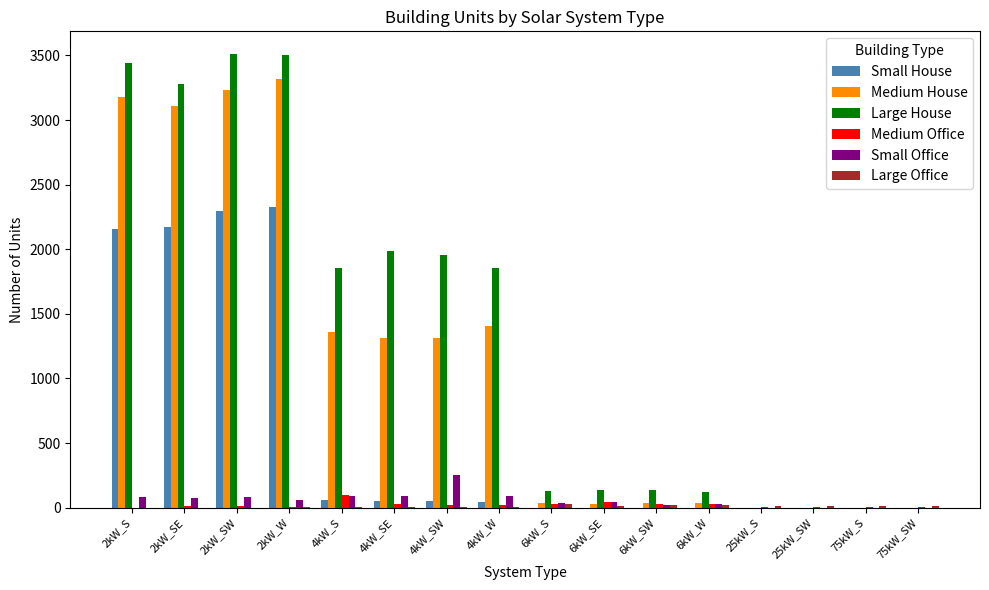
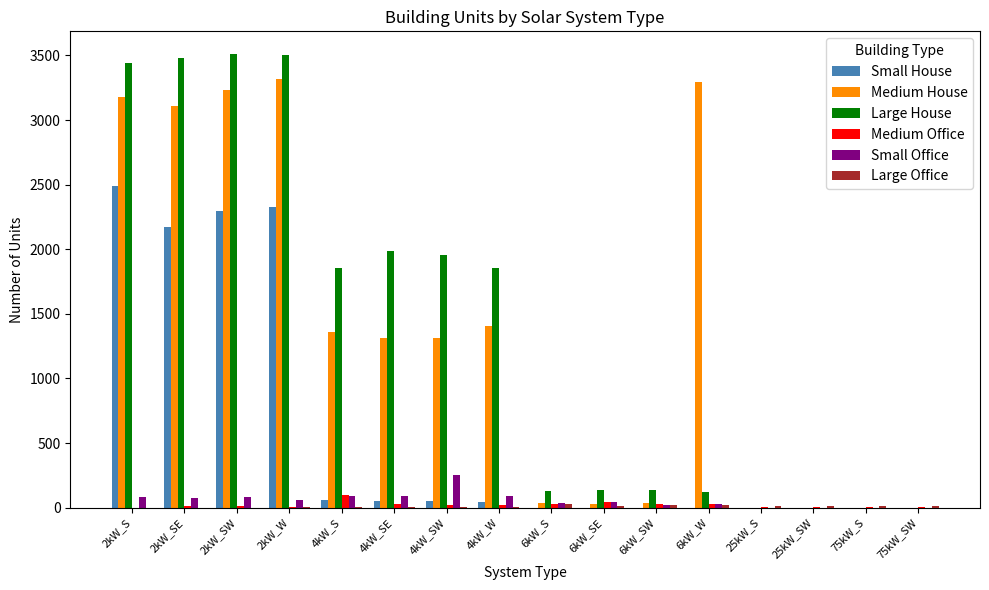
  {
    "Small House": {
-     "2kW_S": 2160,
+     "2kW_S": 2490,
      "2kW_SE": 2170,
      "2kW_SW": 2300,
      "2kW_W": 2320,
      "4kW_S": 60,
      "4kW_SE": 50,
      "4kW_SW": 60,
      "4kW_W": 40,
      "6kW_S": 0,
      "6kW_SE": 0,
      "6kW_SW": 0,
      "6kW_W": 0,
      "25kW_S": 0,
      "25kW_SW": 0,
      "75kW_S": 0,
      "75kW_SW": 0
    },
    "Medium House": {
      "2kW_S": 3180,
      "2kW_SE": 3110,
      "2kW_SW": 3230,
      "2kW_W": 3320,
      "4kW_S": 1360,
      "4kW_SE": 1310,
      "4kW_SW": 1310,
      "4kW_W": 1410,
      "6kW_S": 30,
      "6kW_SE": 30,
      "6kW_SW": 40,
-     "6kW_W": 30,
+     "6kW_W": 3290,
      "25kW_S": 0,
      "25kW_SW": 0,
      "75kW_S": 0,
      "75kW_SW": 0
    },
    "Large House": {
      "2kW_S": 3450,
-     "2kW_SE": 3280,
+     "2kW_SE": 3480,
      "2kW_SW": 3510,
      "2kW_W": 3500,
      "4kW_S": 1860,
      "4kW_SE": 1980,
      "4kW_SW": 1960,
      "4kW_W": 1850,
      "6kW_S": 130,
      "6kW_SE": 140,
      "6kW_SW": 140,
      "6kW_W": 120,
      "25kW_S": 0,
      "25kW_SW": 0,
      "75kW_S": 0,
      "75kW_SW": 0
    },
    "Medium Office": {
      "2kW_S": 0,
      "4kW_S": 100,
      "4kW_SE": 30,
      "4kW_SW": 20,
      "4kW_W": 20,
      "6kW_S": 30,
      "6kW_SE": 50,
      "6kW_SW": 30,
      "6kW_W": 30
    },
    "Small Office": {
      "2kW_S": 80,
      "2kW_SE": 80,
      "2kW_SW": 80,
      "2kW_W": 60,
      "4kW_S": 90,
      "4kW_SE": 90,
      "4kW_SW": 260,
      "4kW_W": 90,
      "6kW_S": 30,
      "6kW_SE": 50,
      "6kW_SW": 20,
      "6kW_W": 30,
      "25kW_S": 0,
      "25kW_SW": 0,
      "75kW_S": 0,
      "75kW_SW": 0
    },
    "Large Office": {
      "2kW_S": 0,
      "2kW_SE": 0,
      "6kW_S": 30,
      "6kW_W": 20
    }
  }
